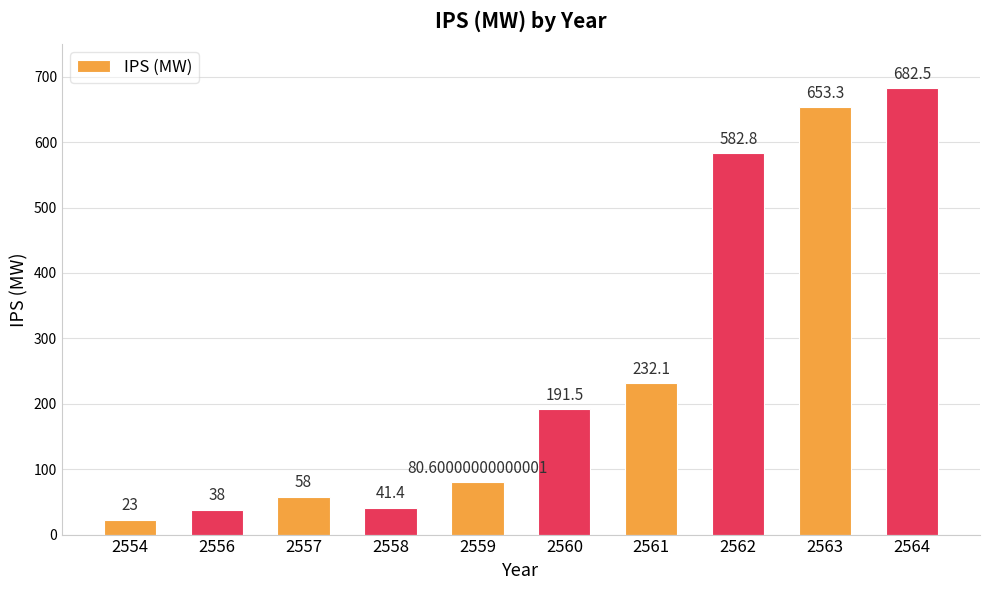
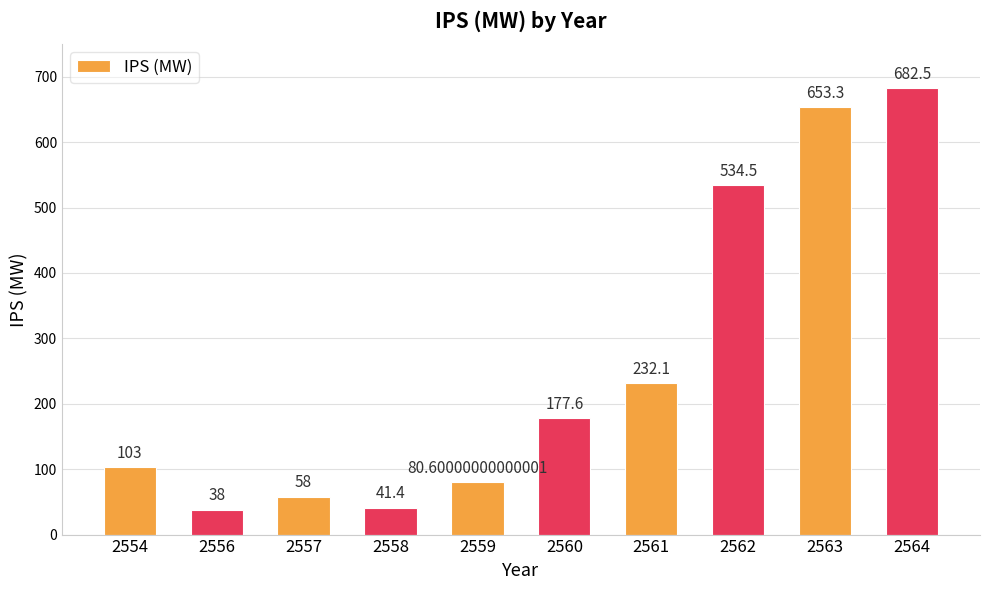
  {
-   "2554": 23,
+   "2554": 103,
    "2556": 38,
    "2557": 58,
    "2558": 41.4,
    "2559": 80.60000000000001,
-   "2560": 191.5,
+   "2560": 177.6,
    "2561": 232.1,
-   "2562": 582.8,
+   "2562": 534.5,
    "2563": 653.3,
    "2564": 682.5
  }
